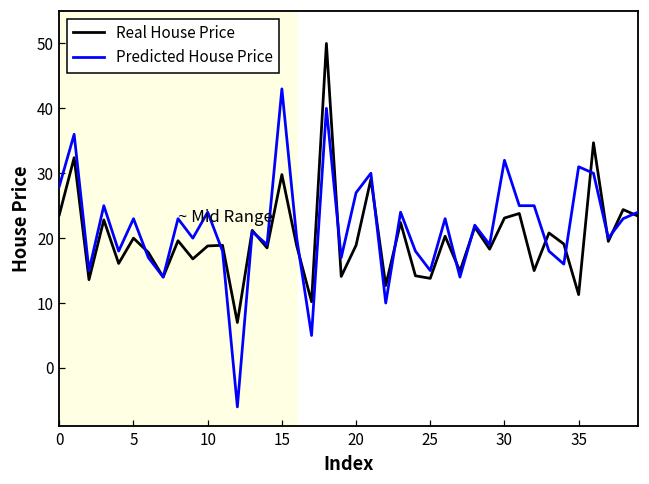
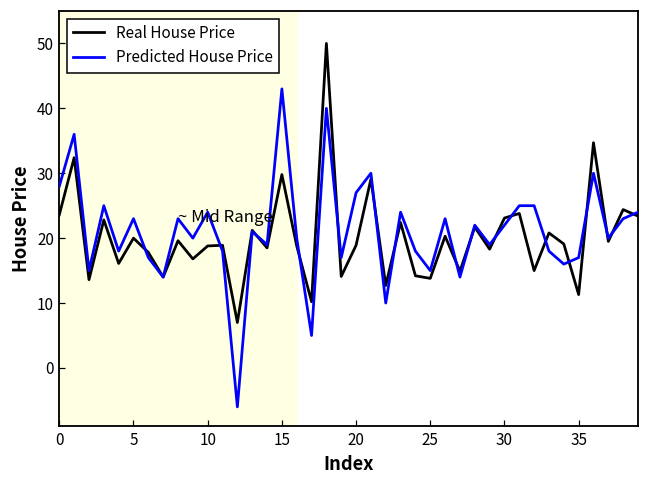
  {
    "Real House Price": {
      "0": 24,
      "5": 20,
      "10": 19,
      "15": 30,
      "20": 19,
      "25": 14,
      "30": 23,
      "35": 11
    },
    "Predicted House Price": {
      "0": 28,
      "5": 23,
      "10": 24,
      "15": 43,
      "20": 27,
      "25": 15,
-     "30": 32,
-     "35": 31
+     "30": 22,
+     "35": 17
    }
  }
